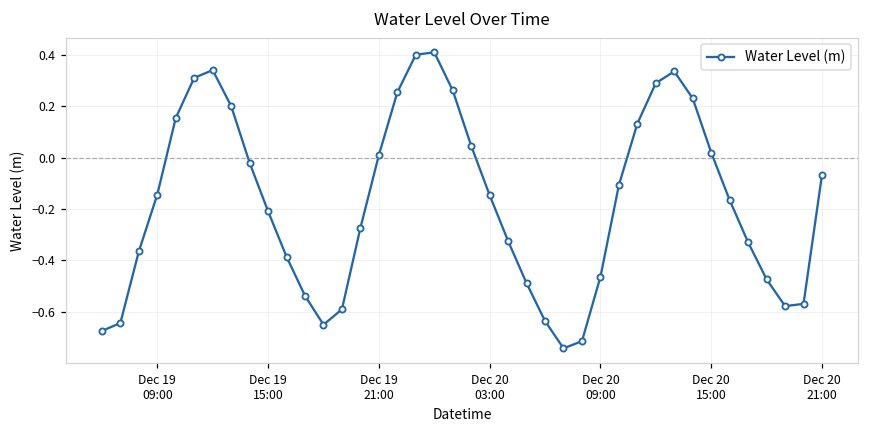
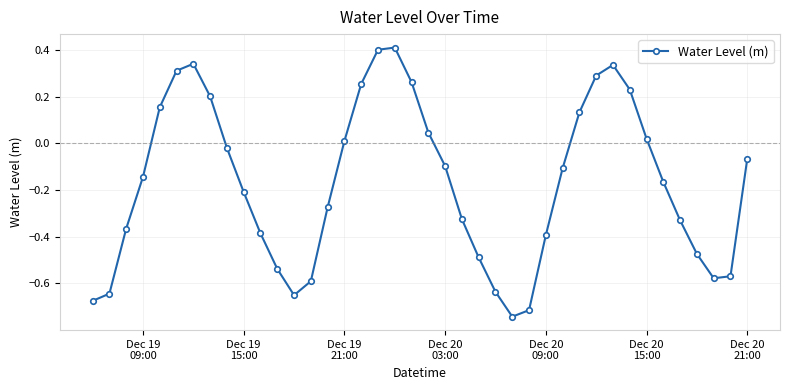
  {
    "Dec 19 09:00": -0.14,
    "Dec 19 15:00": -0.21,
    "Dec 19 21:00": 0.01,
-   "Dec 20 03:00": -0.15,
-   "Dec 20 09:00": -0.46,
+   "Dec 20 03:00": -0.10,
+   "Dec 20 09:00": -0.39,
    "Dec 20 15:00": 0.02,
    "Dec 20 21:00": -0.07
  }
